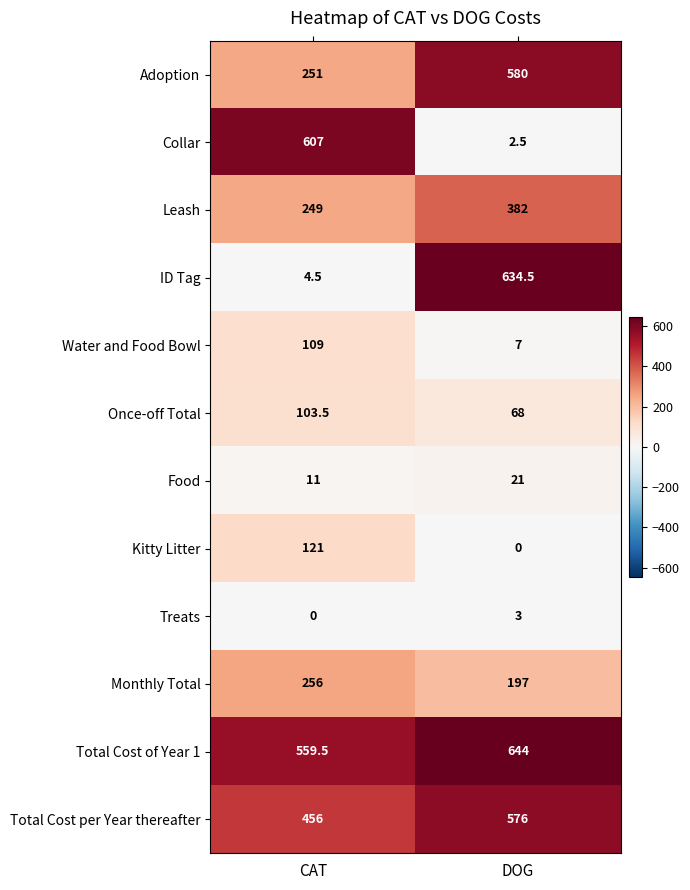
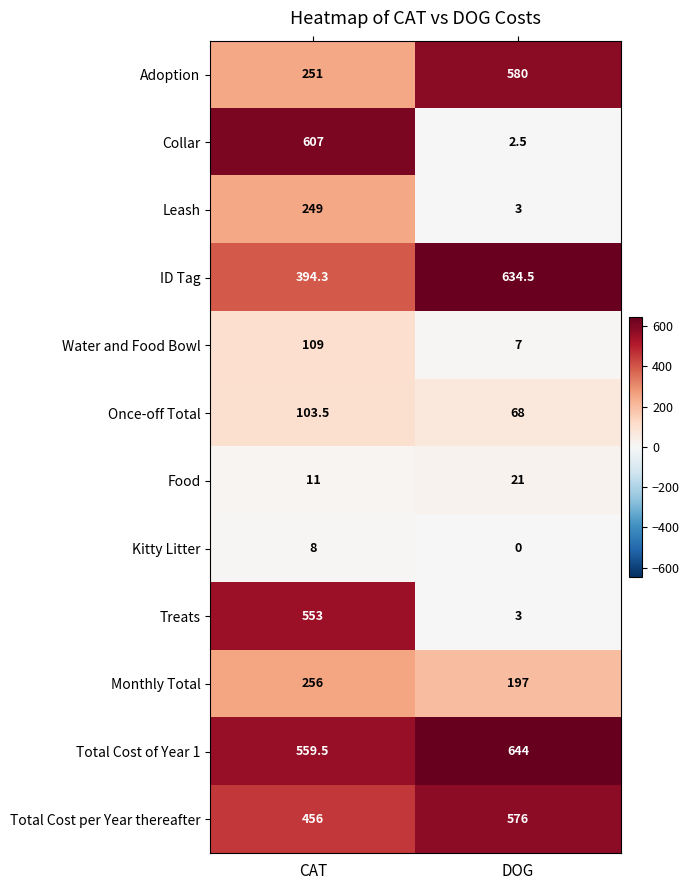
  {
    "Adoption": {
      "CAT": 251,
      "DOG": 580
    },
    "Collar": {
      "CAT": 607,
      "DOG": 2.5
    },
    "Leash": {
      "CAT": 249,
-     "DOG": 382
+     "DOG": 3
    },
    "ID Tag": {
-     "CAT": 4.5,
+     "CAT": 394.3,
      "DOG": 634.5
    },
    "Water and Food Bowl": {
      "CAT": 109,
      "DOG": 7
    },
    "Once-off Total": {
      "CAT": 103.5,
      "DOG": 68
    },
    "Food": {
      "CAT": 11,
      "DOG": 21
    },
    "Kitty Litter": {
-     "CAT": 121,
+     "CAT": 8,
      "DOG": 0
    },
    "Treats": {
-     "CAT": 0,
+     "CAT": 553,
      "DOG": 3
    },
    "Monthly Total": {
      "CAT": 256,
      "DOG": 197
    },
    "Total Cost of Year 1": {
      "CAT": 559.5,
      "DOG": 644
    },
    "Total Cost per Year thereafter": {
      "CAT": 456,
      "DOG": 576
    }
  }
